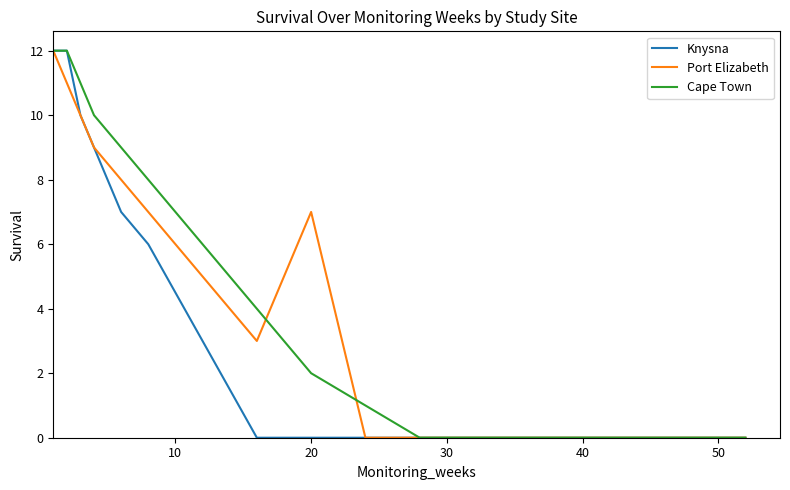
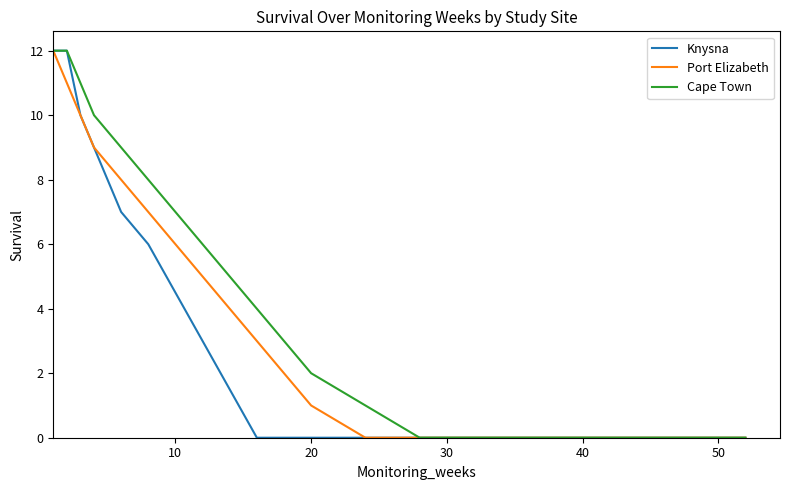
  {
    "Knysna": {
      "20": 0
    },
    "Port Elizabeth": {
-     "20": 7
+     "20": 1
    },
    "Cape Town": {
      "20": 2
    }
  }
